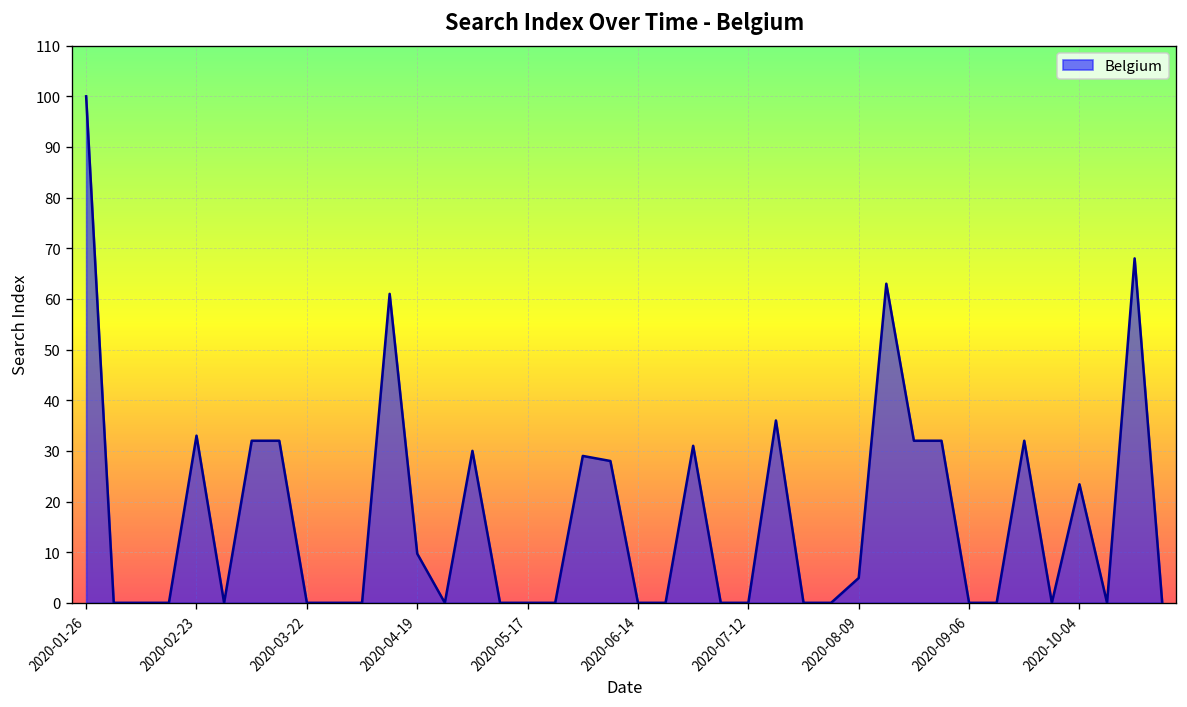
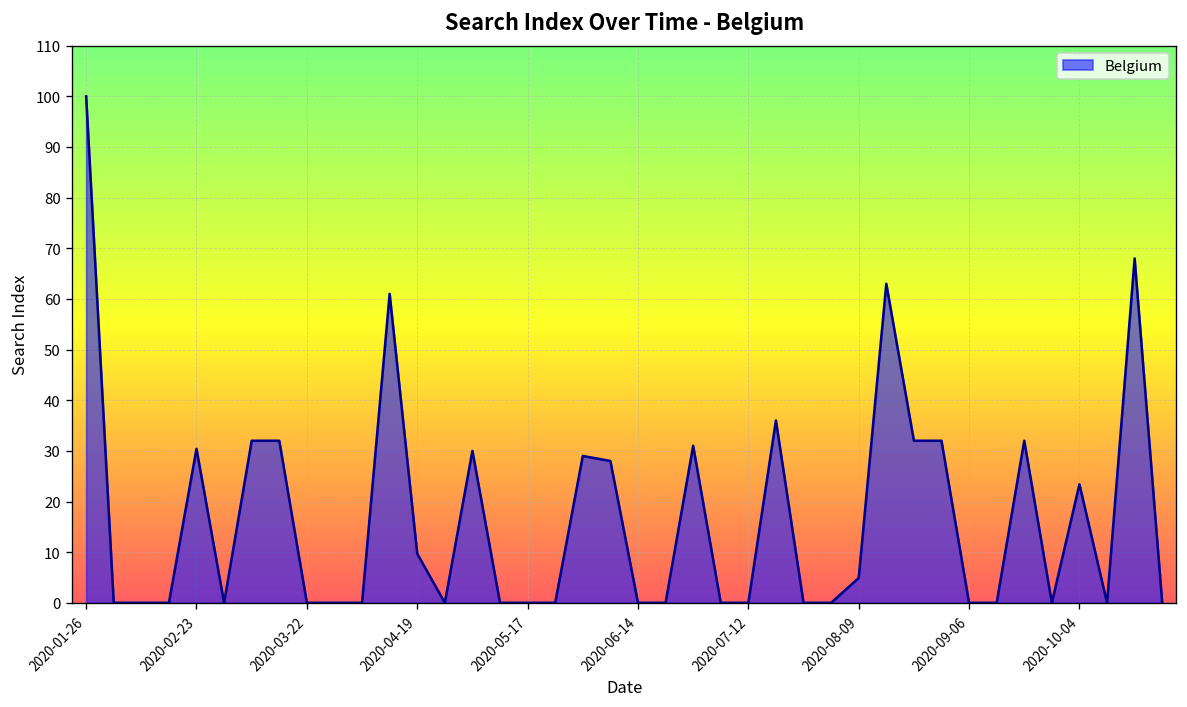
  {
    "2020-01-26": 100,
-   "2020-02-23": 33,
+   "2020-02-23": 30,
    "2020-03-22": 0,
    "2020-04-19": 10,
    "2020-05-17": 0,
    "2020-06-14": 0,
    "2020-07-12": 0,
    "2020-08-09": 5,
    "2020-09-06": 0,
    "2020-10-04": 23
  }
